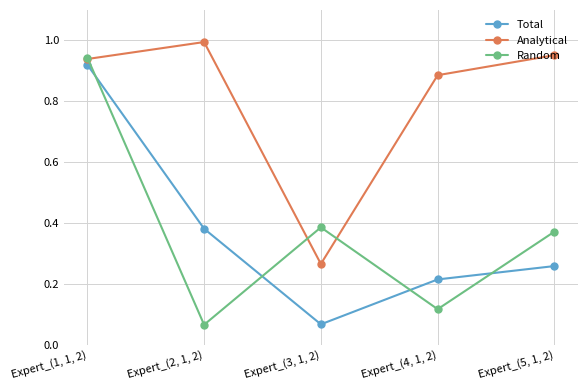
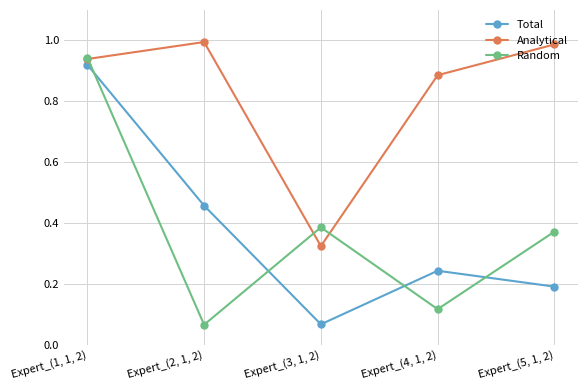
  {
    "Total": {
      "Expert_(1, 1, 2)": 0.92,
-     "Expert_(2, 1, 2)": 0.38,
+     "Expert_(2, 1, 2)": 0.46,
      "Expert_(3, 1, 2)": 0.07,
-     "Expert_(4, 1, 2)": 0.21,
-     "Expert_(5, 1, 2)": 0.26
+     "Expert_(4, 1, 2)": 0.24,
+     "Expert_(5, 1, 2)": 0.19
    },
    "Analytical": {
      "Expert_(2, 1, 2)": 0.99,
-     "Expert_(3, 1, 2)": 0.27,
+     "Expert_(3, 1, 2)": 0.32,
      "Expert_(4, 1, 2)": 0.89,
-     "Expert_(5, 1, 2)": 0.95
+     "Expert_(5, 1, 2)": 0.99
    },
    "Random": {
      "Expert_(2, 1, 2)": 0.07,
      "Expert_(3, 1, 2)": 0.39,
      "Expert_(4, 1, 2)": 0.12,
      "Expert_(5, 1, 2)": 0.37
    }
  }
